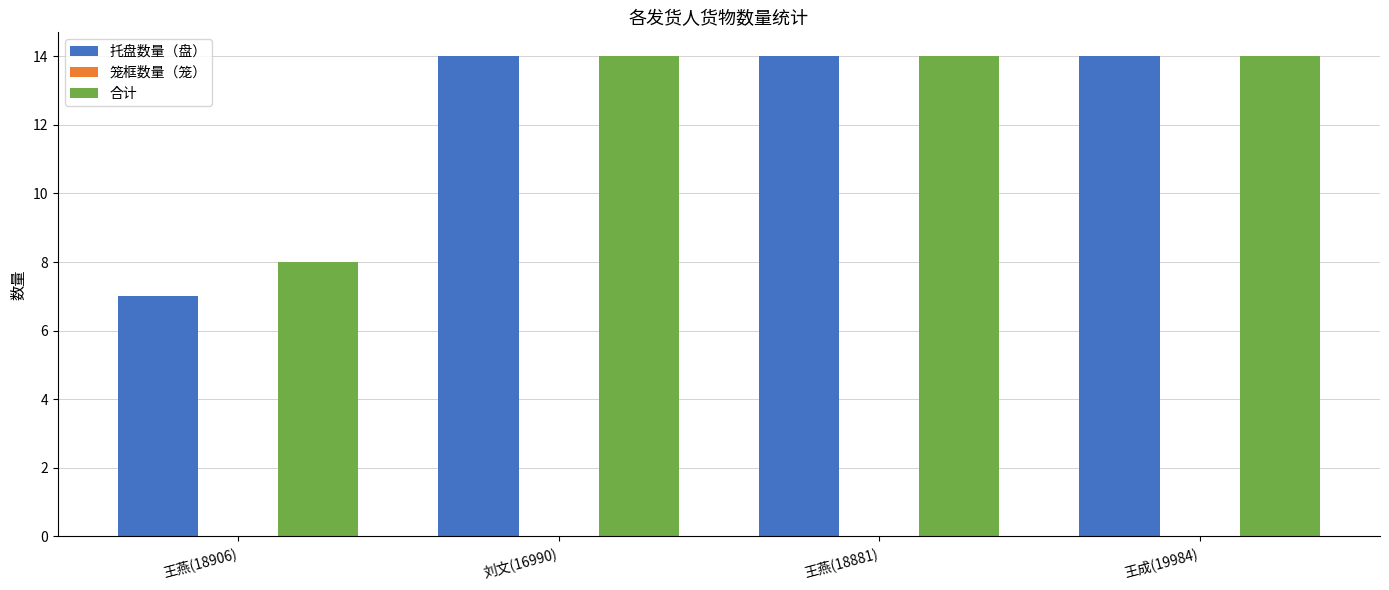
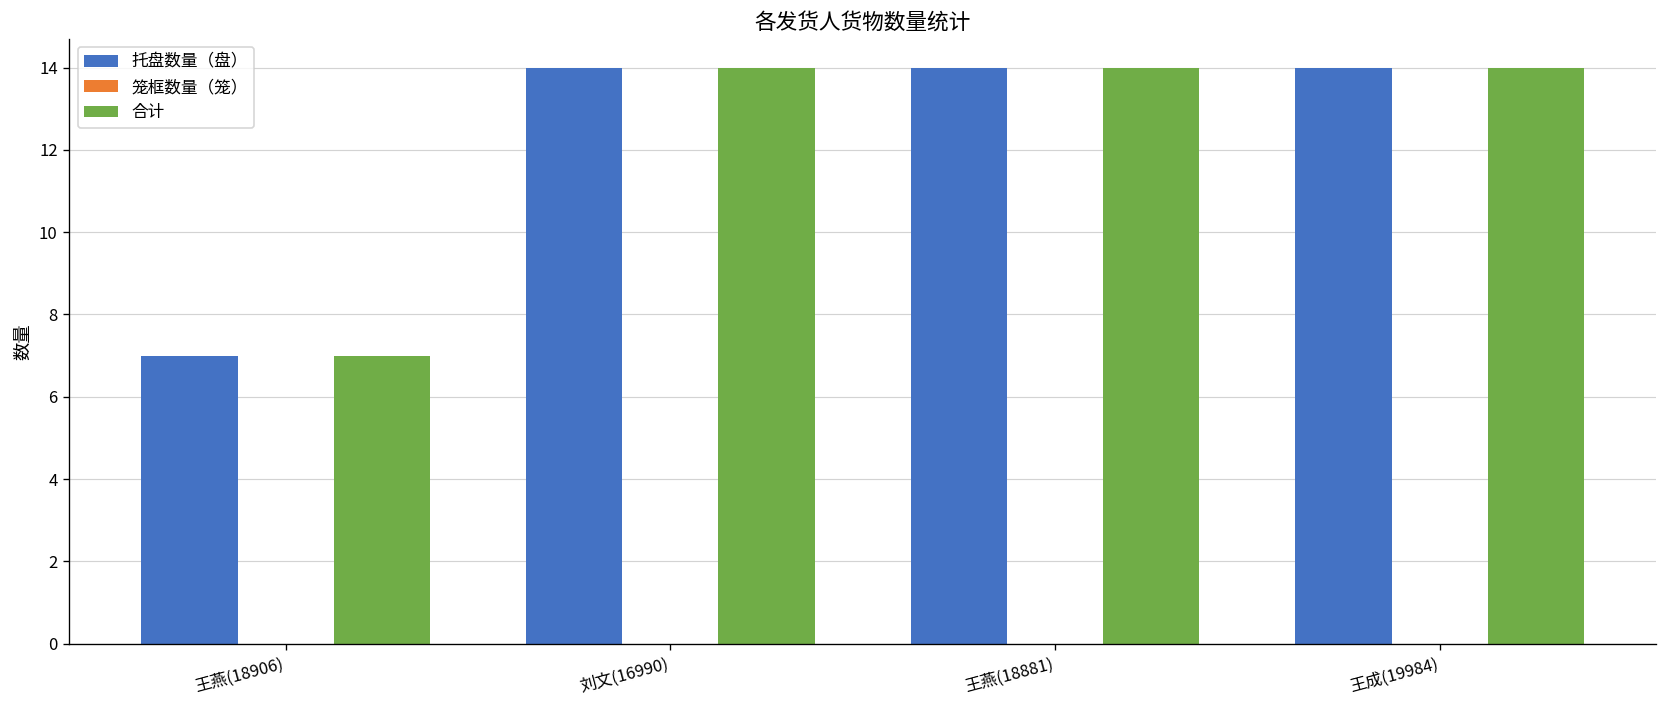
  {
    "托盘数量（盘）": {
      "王燕(18906)": 7,
      "刘文(16990)": 14,
      "王燕(18881)": 14,
      "王成(19984)": 14
    },
    "笼框数量（笼）": {
      "王燕(18906)": 0,
      "刘文(16990)": 0,
      "王燕(18881)": 0,
      "王成(19984)": 0
    },
    "合计": {
-     "王燕(18906)": 8,
+     "王燕(18906)": 7,
      "刘文(16990)": 14,
      "王燕(18881)": 14,
      "王成(19984)": 14
    }
  }
